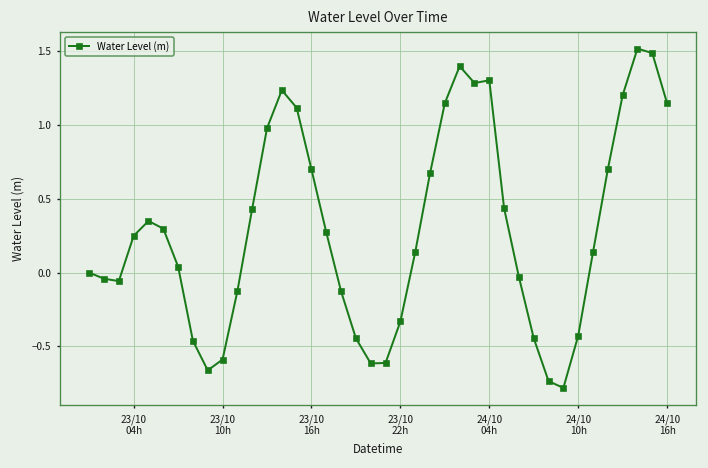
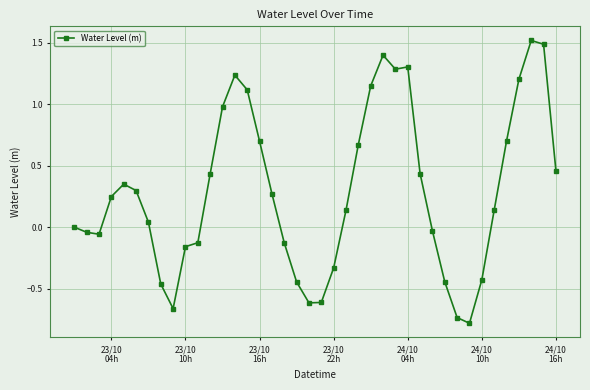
  {
    "23/10 04h": 0.25,
-   "23/10 10h": -0.59,
+   "23/10 10h": -0.16,
    "23/10 16h": 0.70,
    "23/10 22h": -0.33,
    "24/10 04h": 1.30,
    "24/10 10h": -0.43,
-   "24/10 16h": 1.15
+   "24/10 16h": 0.46
  }
